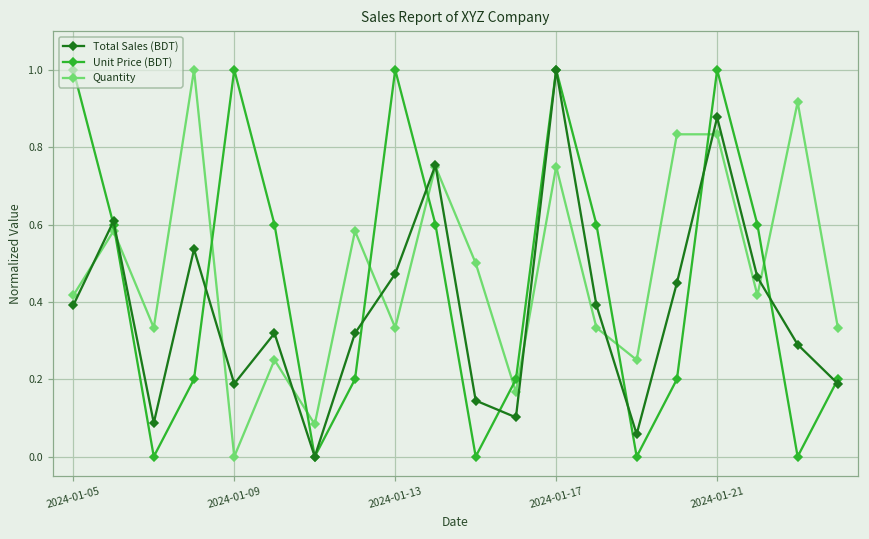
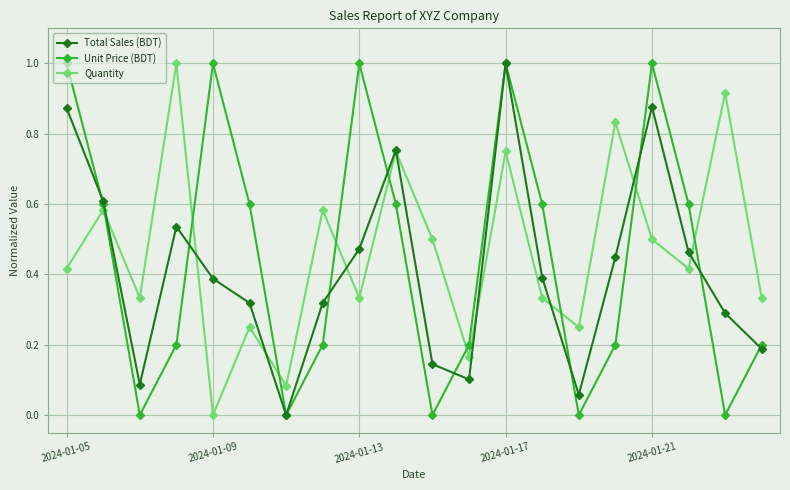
  {
    "Total Sales (BDT)": {
-     "2024-01-05": 0.39,
-     "2024-01-09": 0.19,
+     "2024-01-05": 0.87,
+     "2024-01-09": 0.39,
      "2024-01-13": 0.47,
      "2024-01-21": 0.88
    },
    "Unit Price (BDT)": {
      "2024-01-09": 1.00,
      "2024-01-13": 1.00,
      "2024-01-21": 1.00
    },
    "Quantity": {
      "2024-01-05": 0.42,
      "2024-01-09": 0.00,
      "2024-01-13": 0.33,
      "2024-01-17": 0.75,
-     "2024-01-21": 0.83
+     "2024-01-21": 0.50
    }
  }
